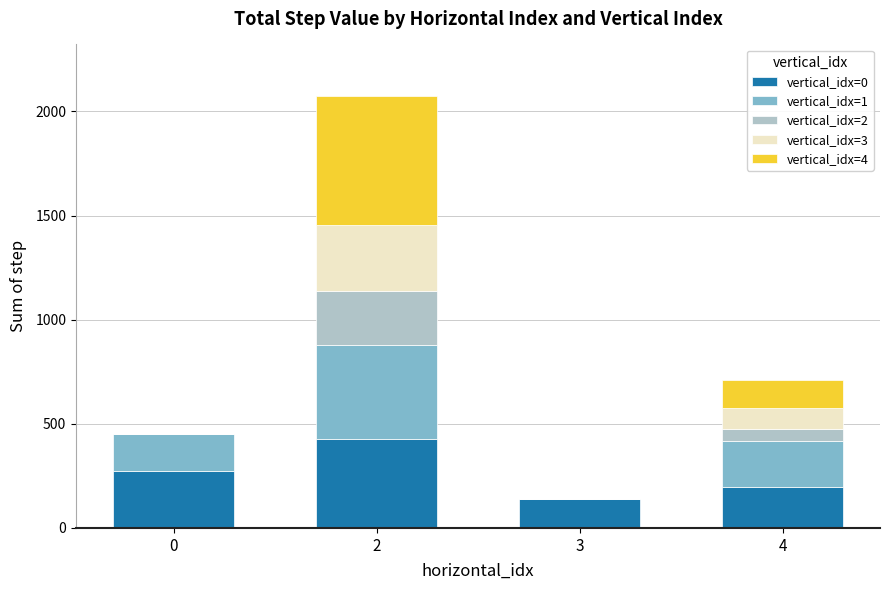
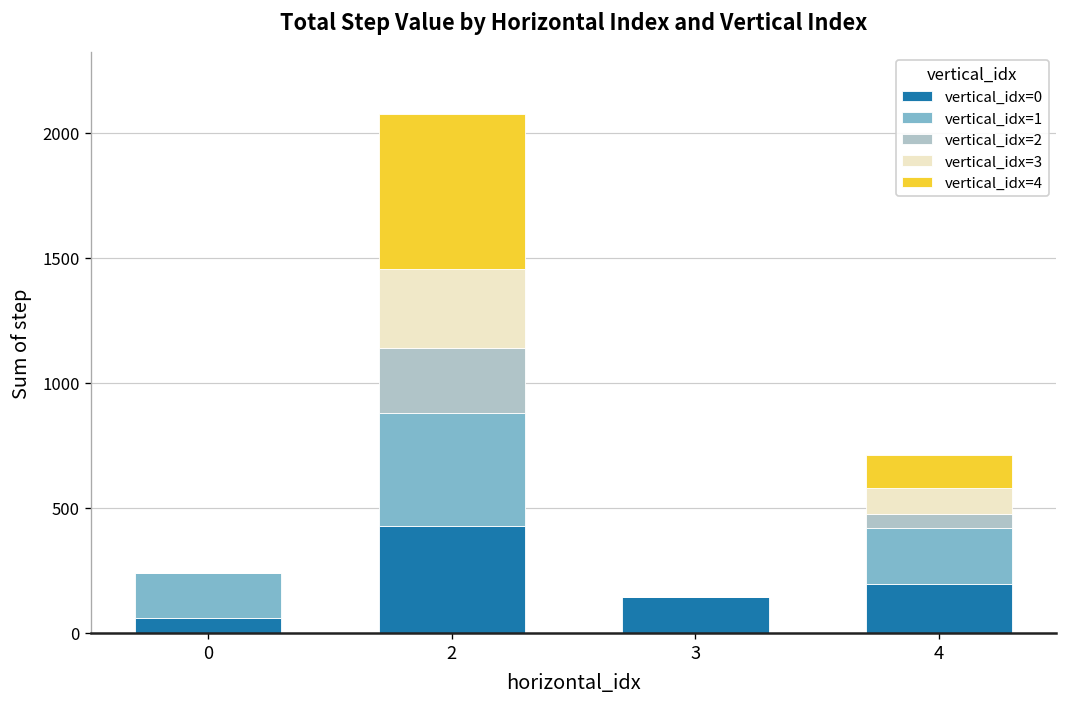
  {
    "vertical_idx=0": {
-     "0": 270,
+     "0": 60,
      "2": 430,
      "3": 140,
      "4": 200
    },
    "vertical_idx=3": {
      "0": 0,
      "2": 320,
      "3": 0,
      "4": 100
    },
    "vertical_idx=4": {
      "0": 0,
      "2": 620,
      "3": 0,
      "4": 140
    }
  }
